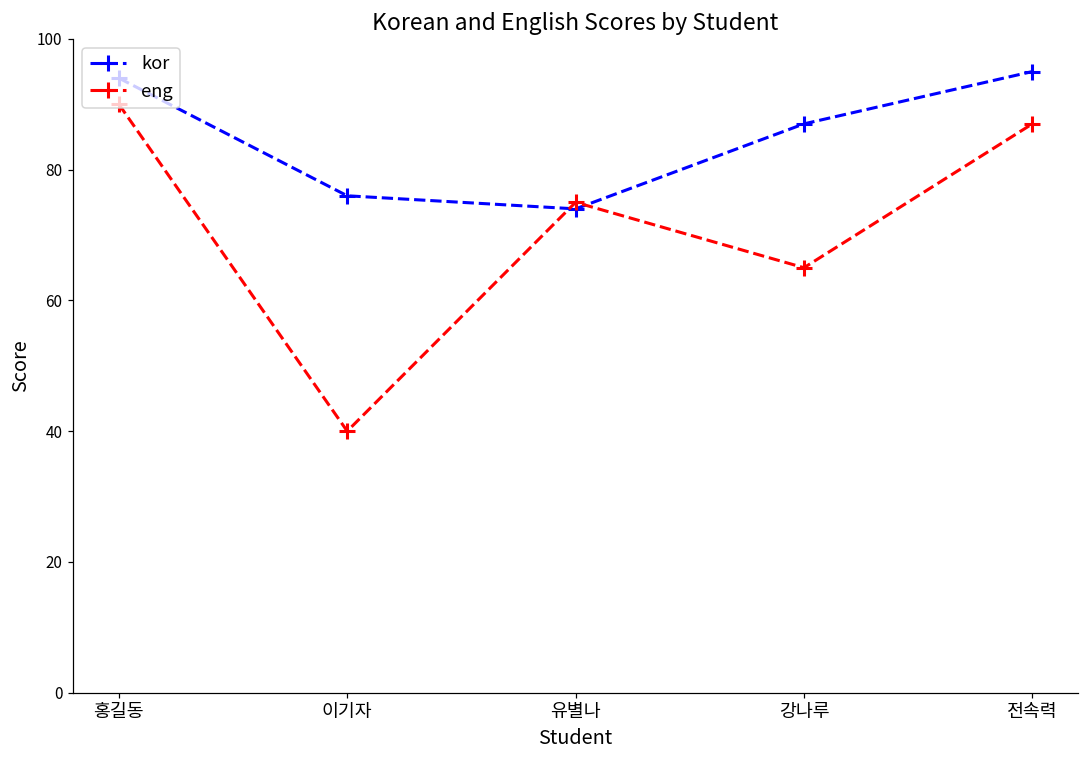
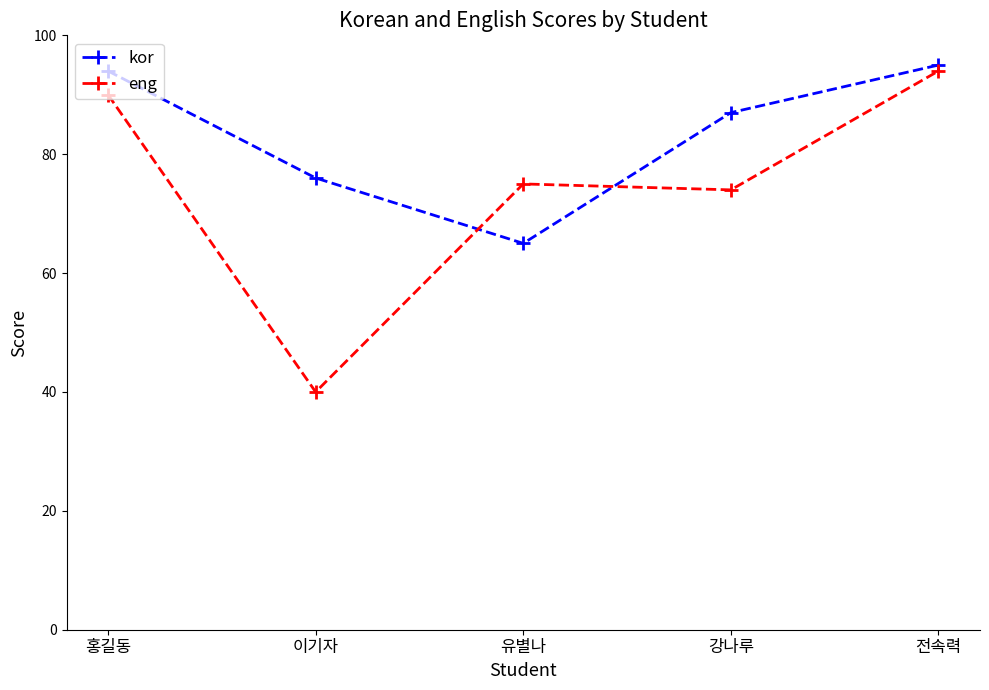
  {
    "kor": {
      "이기자": 76,
-     "유별나": 74,
+     "유별나": 65,
      "강나루": 87,
      "전속력": 95
    },
    "eng": {
      "이기자": 40,
      "유별나": 75,
-     "강나루": 65,
-     "전속력": 87
+     "강나루": 74,
+     "전속력": 94
    }
  }
